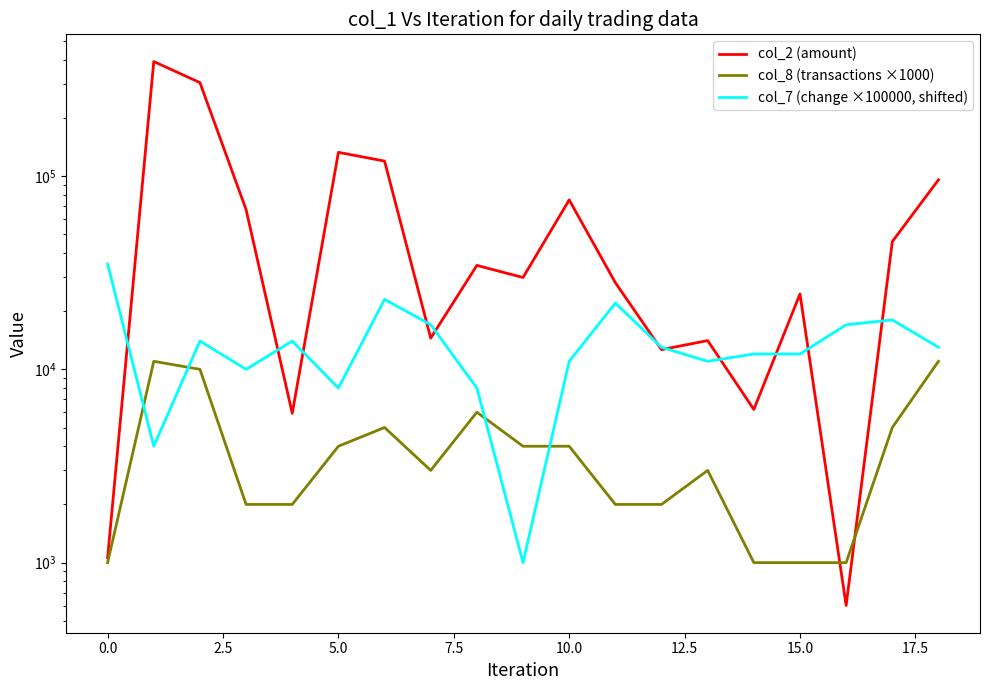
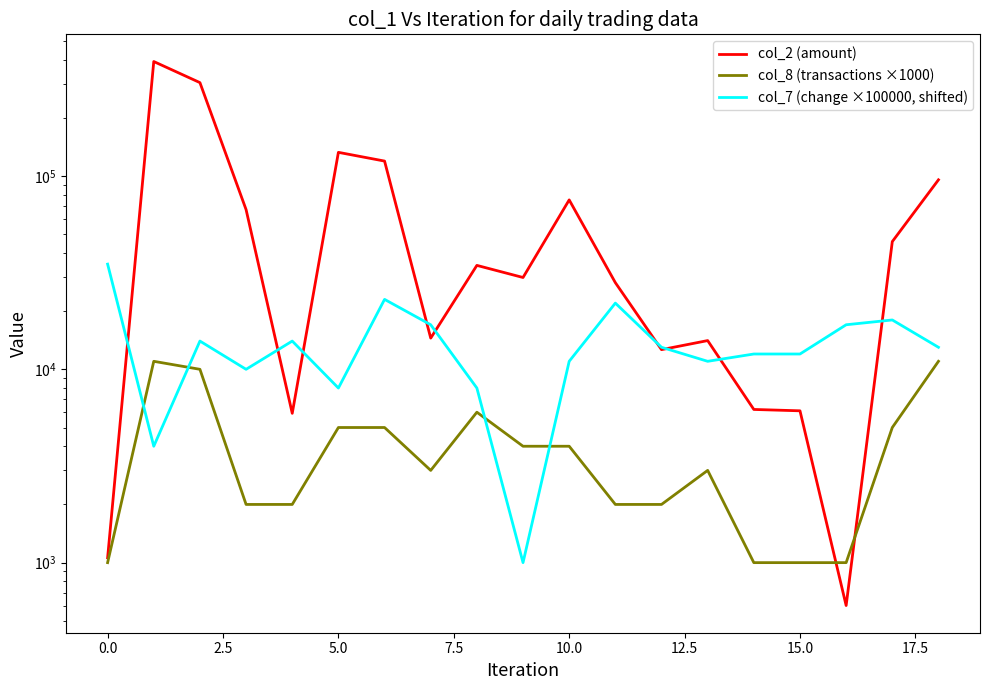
  {
    "col_2 (amount)": {
      "0.0": 1100,
      "5.0": 130000,
      "10.0": 75000,
-     "15.0": 25000
+     "15.0": 6100
    },
    "col_8 (transactions ×1000)": {
      "0.0": 1000,
-     "5.0": 4000,
+     "5.0": 5000,
      "10.0": 4000,
      "15.0": 1000
    },
    "col_7 (change ×100000, shifted)": {
      "0.0": 35000,
      "5.0": 8000,
      "10.0": 11000,
      "15.0": 12000
    }
  }
